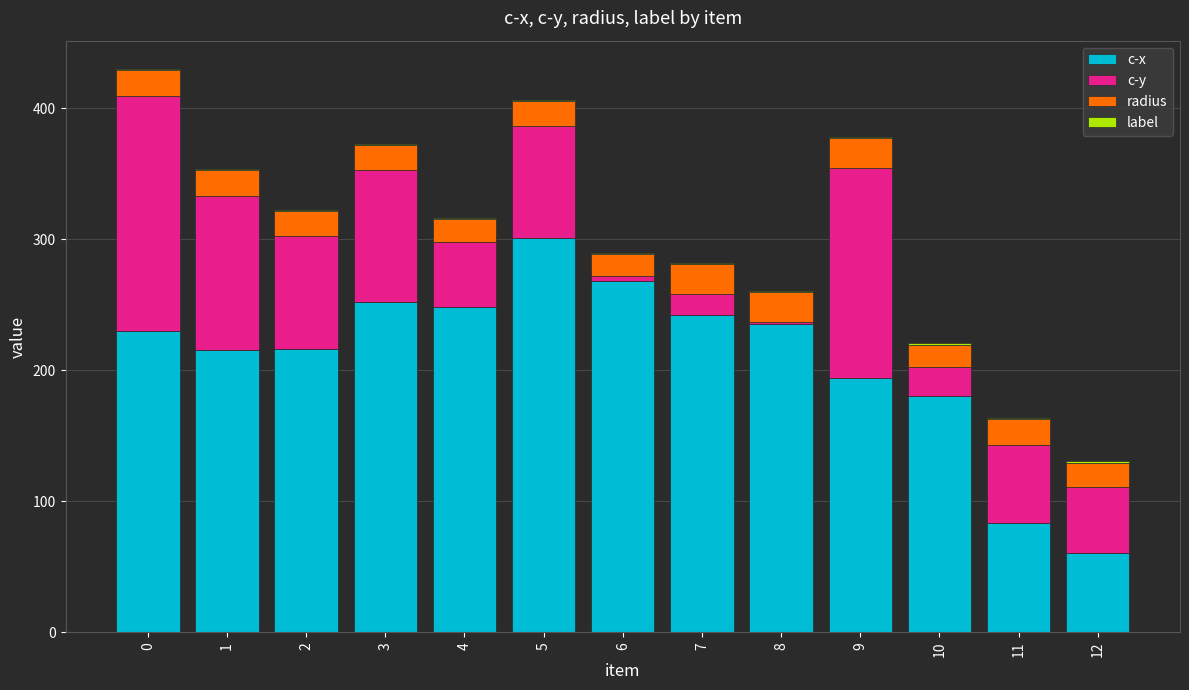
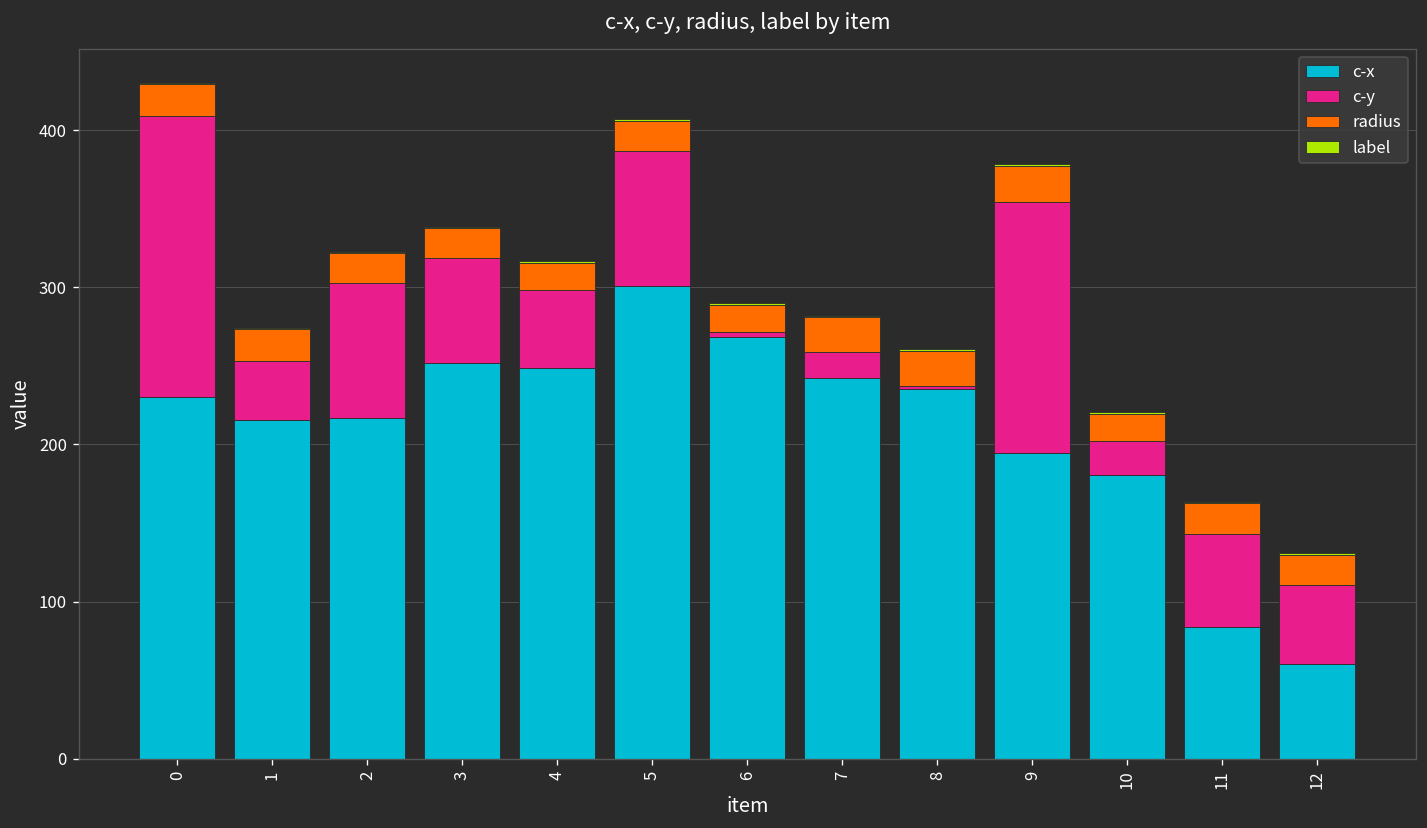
  {
    "c-x": {
      "0": 230,
      "1": 215,
      "2": 217,
      "3": 252,
      "4": 248,
      "5": 301,
      "6": 269,
      "7": 242,
      "8": 235,
      "9": 194,
      "10": 180,
      "11": 84,
      "12": 60
    },
    "c-y": {
      "0": 179,
-     "1": 117,
+     "1": 38,
      "2": 86,
-     "3": 101,
+     "3": 67,
      "4": 50,
      "5": 86,
      "6": 3,
      "7": 16,
      "8": 2,
      "9": 160,
      "10": 22,
      "11": 59,
      "12": 50
    },
    "radius": {
      "0": 20,
      "1": 20,
      "2": 19,
      "3": 19,
      "4": 17,
      "5": 19,
      "6": 17,
      "7": 22,
      "8": 22,
      "9": 23,
      "10": 17,
      "11": 20,
      "12": 19
    }
  }
